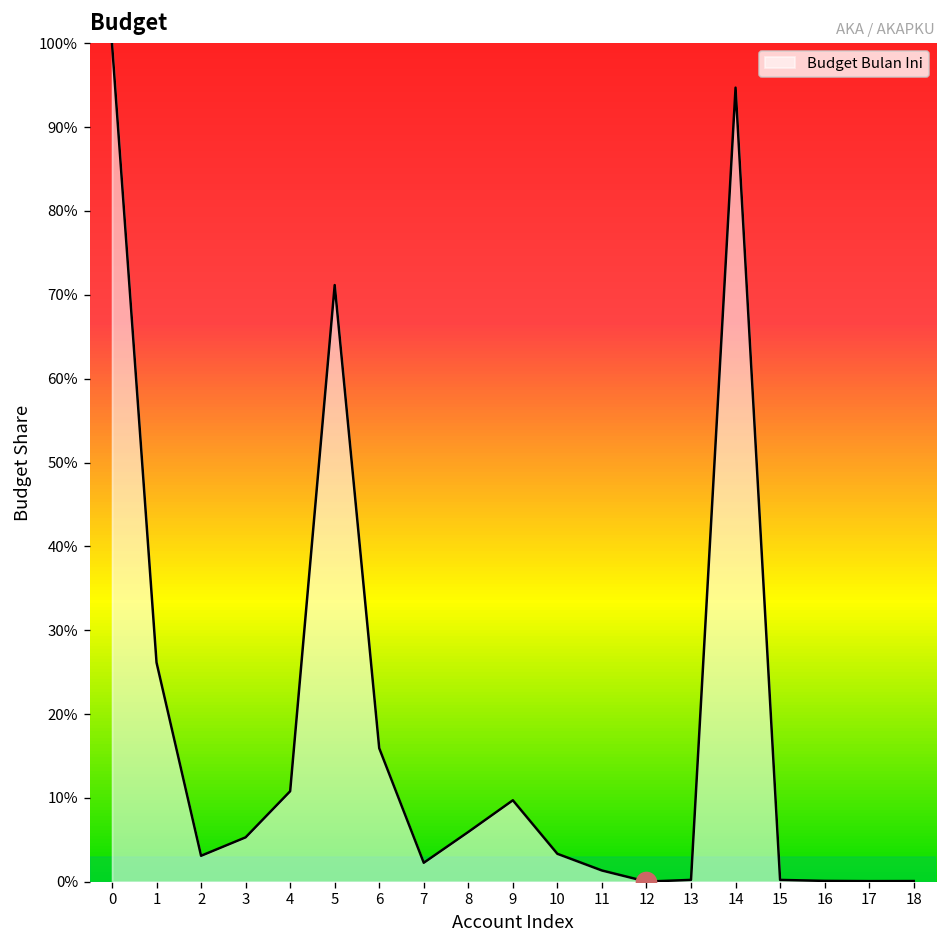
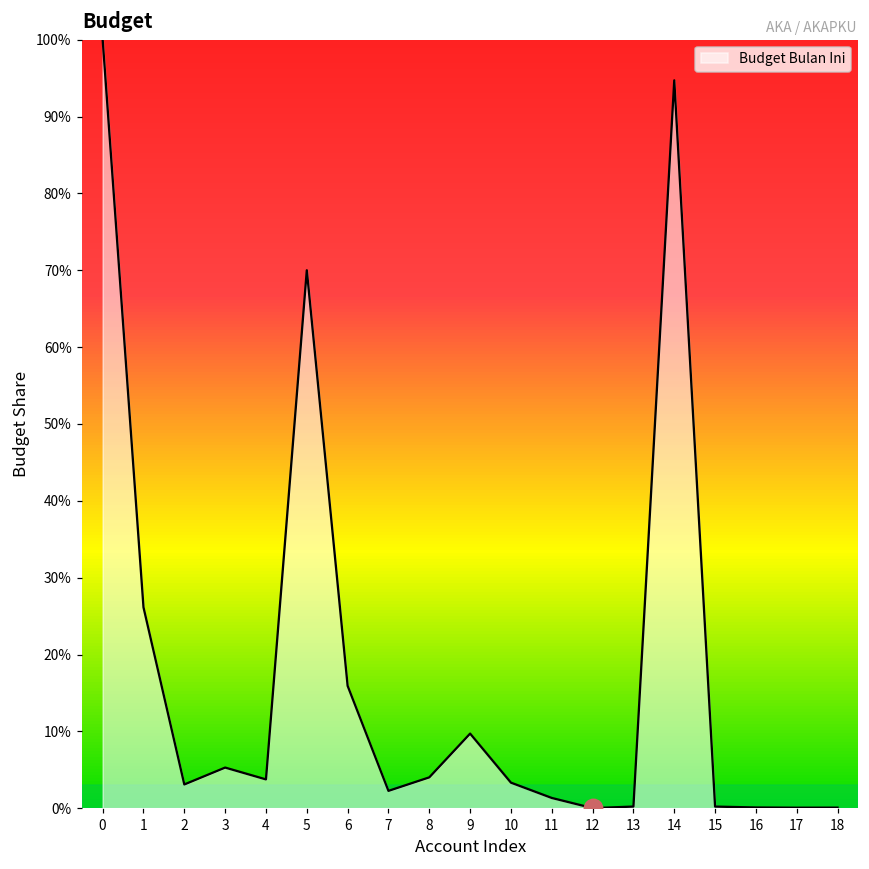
  {
    "Budget Bulan Ini": {
      "0": "100%",
      "1": "26%",
      "2": "3%",
      "3": "5%",
-     "4": "11%",
-     "5": "71%",
+     "4": "4%",
+     "5": "70%",
      "6": "16%",
-     "8": "6%",
+     "8": "4%",
      "9": "10%",
      "10": "3%",
      "14": "95%"
    }
  }
